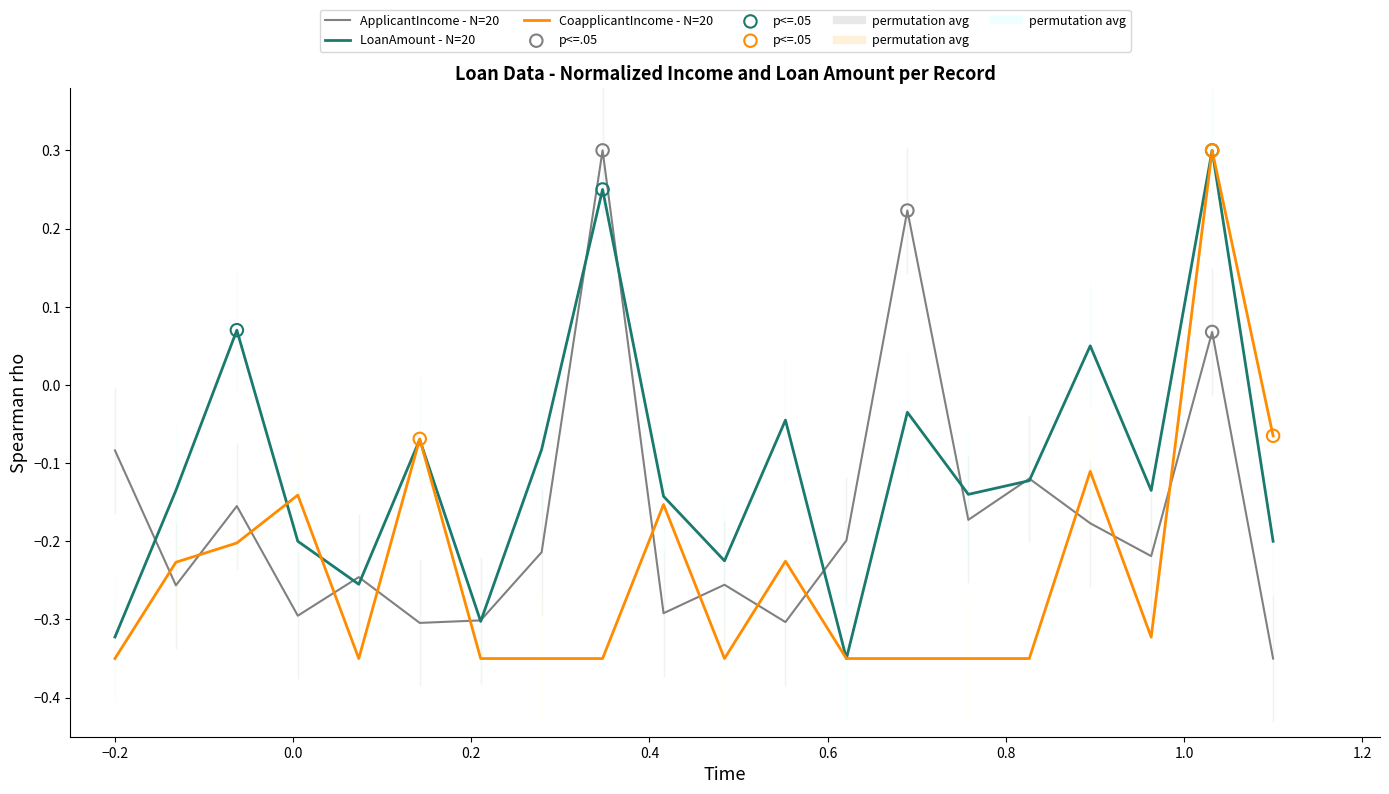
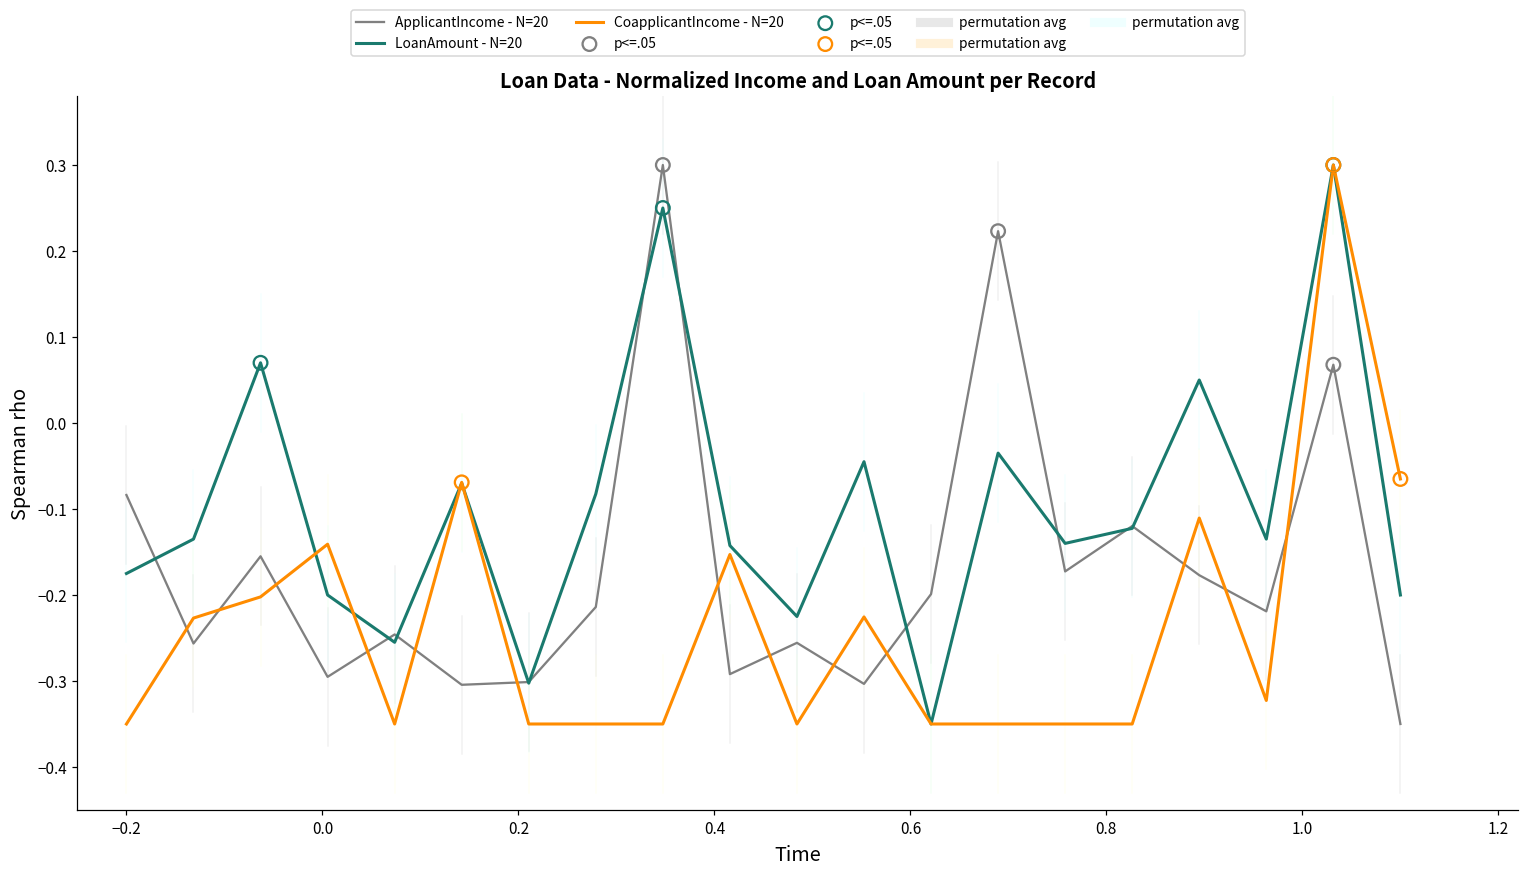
  {
    "ApplicantIncome - N=20": {
      "−0.2": -0.08
    },
    "LoanAmount - N=20": {
-     "−0.2": -0.32
+     "−0.2": -0.18
    },
    "CoapplicantIncome - N=20": {
      "−0.2": -0.35
    }
  }
